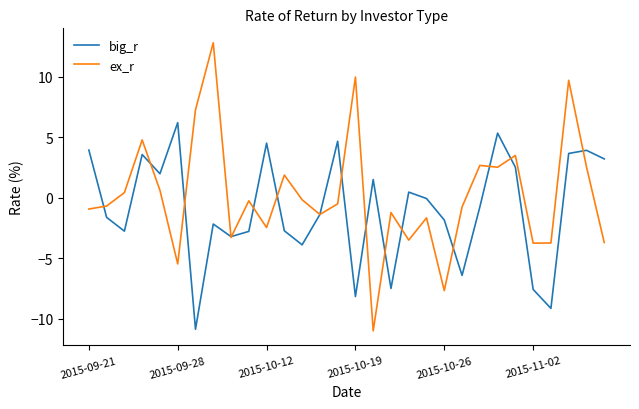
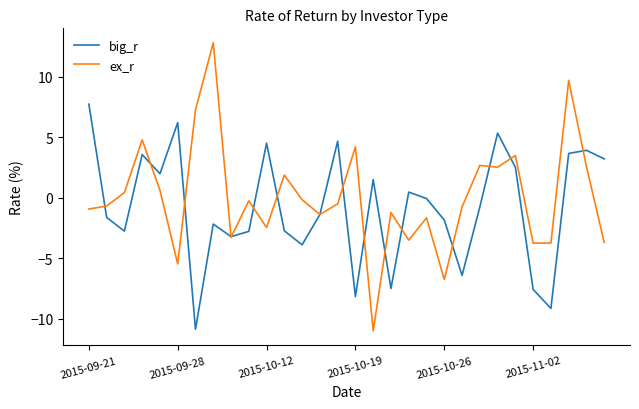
  {
    "big_r": {
-     "2015-09-21": 3.9,
+     "2015-09-21": 7.7,
      "2015-09-28": 6.2,
      "2015-10-12": 4.5,
      "2015-10-19": -8.2,
      "2015-10-26": -1.9,
      "2015-11-02": -7.6
    },
    "ex_r": {
      "2015-09-21": -0.9,
      "2015-09-28": -5.5,
      "2015-10-12": -2.5,
-     "2015-10-19": 10.0,
-     "2015-10-26": -7.7,
+     "2015-10-19": 4.2,
+     "2015-10-26": -6.8,
      "2015-11-02": -3.8
    }
  }
